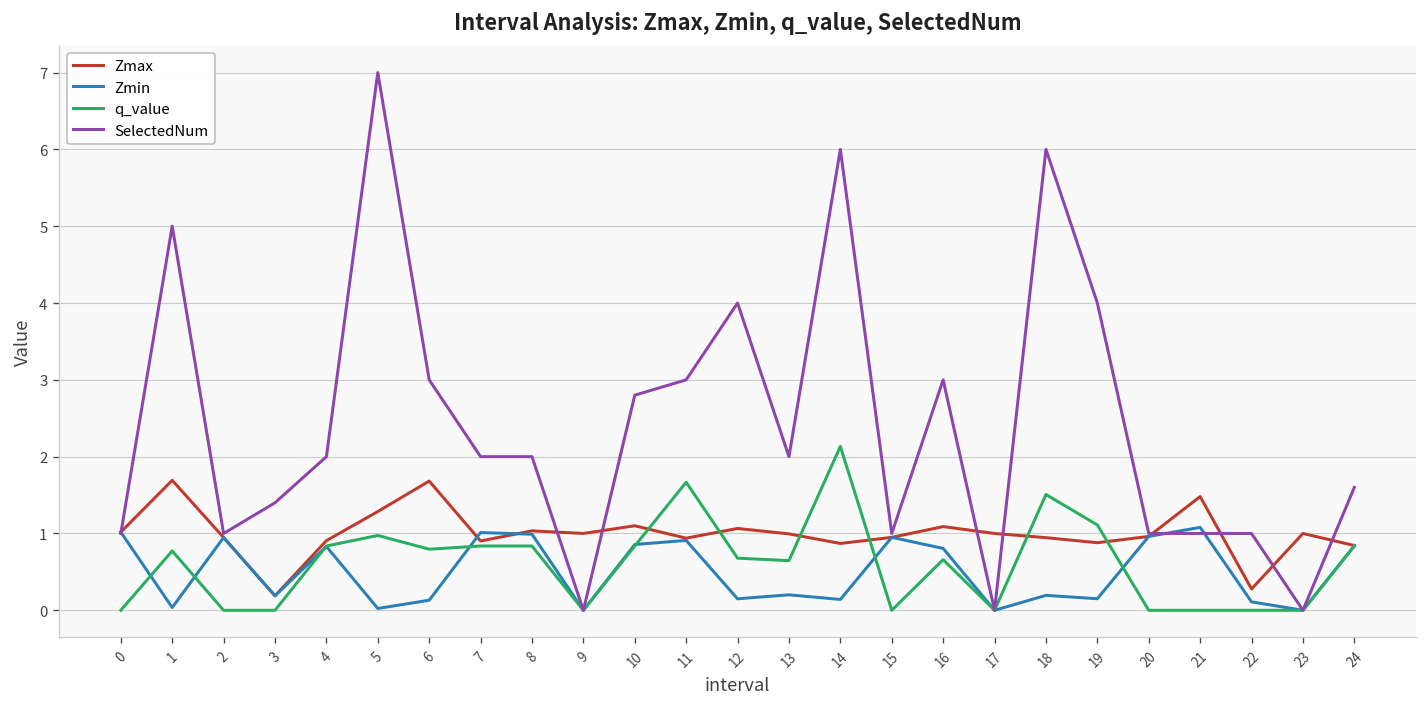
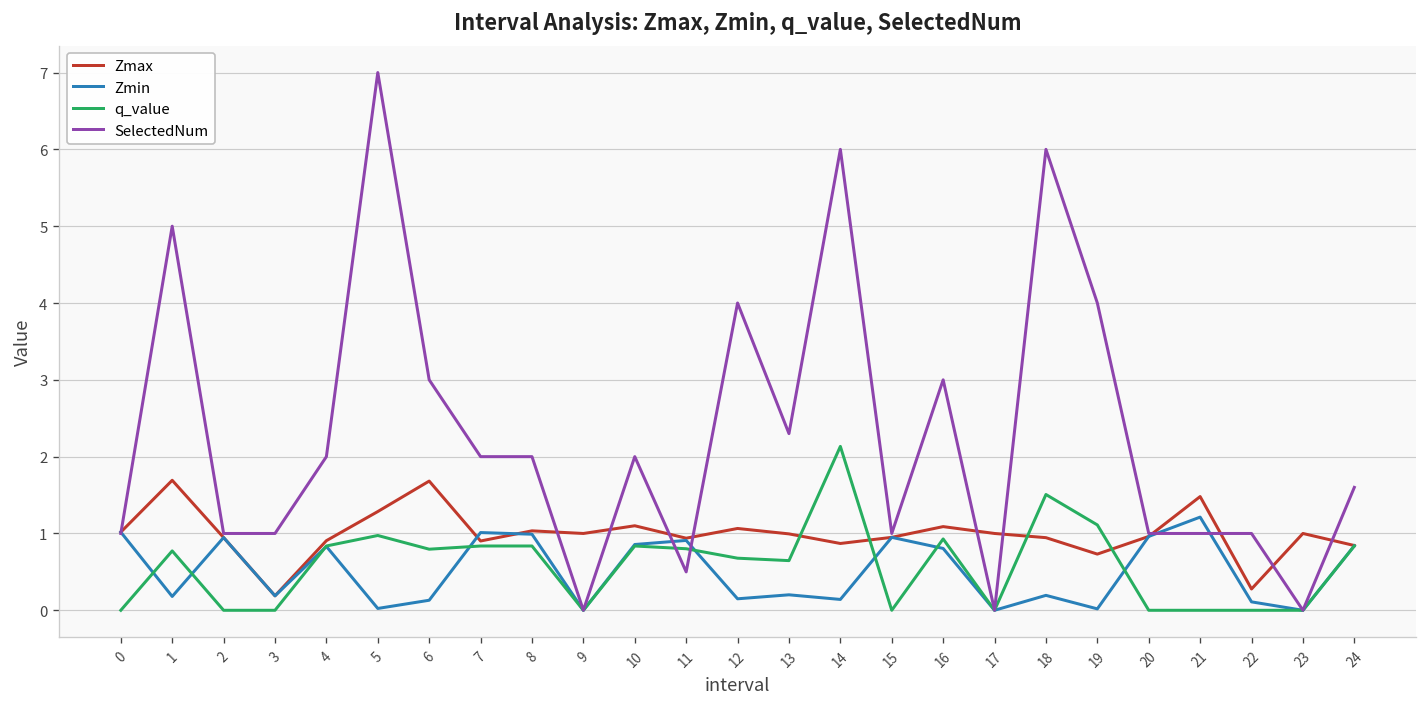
  {
    "Zmax": {
      "1": 1.7,
      "4": 0.9,
      "5": 1.3,
      "6": 1.7,
      "7": 0.9,
      "8": 1.0,
      "9": 1.0,
      "10": 1.1,
      "12": 1.1,
      "13": 1.0,
      "14": 0.9,
      "16": 1.1,
      "17": 1.0,
      "18": 0.9,
-     "19": 0.9,
+     "19": 0.7,
      "21": 1.5,
      "22": 0.3,
      "23": 1.0
    },
    "Zmin": {
-     "1": 0.0,
+     "1": 0.2,
      "5": 0.0,
      "6": 0.1,
      "7": 1.0,
      "8": 1.0,
      "12": 0.1,
      "13": 0.2,
      "14": 0.1,
      "16": 0.8,
      "18": 0.2,
-     "19": 0.2,
-     "21": 1.1,
+     "19": 0.0,
+     "21": 1.2,
      "22": 0.1
    },
    "q_value": {
      "0": 0.0,
      "1": 0.8,
      "2": 0.0,
      "3": 0.0,
      "5": 1.0,
      "6": 0.8,
      "7": 0.8,
      "8": 0.8,
-     "11": 1.7,
+     "11": 0.8,
      "12": 0.7,
      "13": 0.6,
      "14": 2.1,
      "15": 0.0,
-     "16": 0.7,
+     "16": 0.9,
      "18": 1.5,
      "19": 1.1,
      "20": 0.0,
      "21": 0.0,
      "22": 0.0
    },
    "SelectedNum": {
      "1": 5.0,
      "2": 1.0,
-     "3": 1.4,
+     "3": 1.0,
      "4": 2.0,
      "5": 7.0,
      "6": 3.0,
      "7": 2.0,
      "8": 2.0,
-     "10": 2.8,
-     "11": 3.0,
+     "10": 2.0,
+     "11": 0.5,
      "12": 4.0,
-     "13": 2.0,
+     "13": 2.3,
      "14": 6.0,
      "15": 1.0,
      "16": 3.0,
      "18": 6.0,
      "19": 4.0,
      "21": 1.0,
      "22": 1.0,
      "24": 1.6
    }
  }
